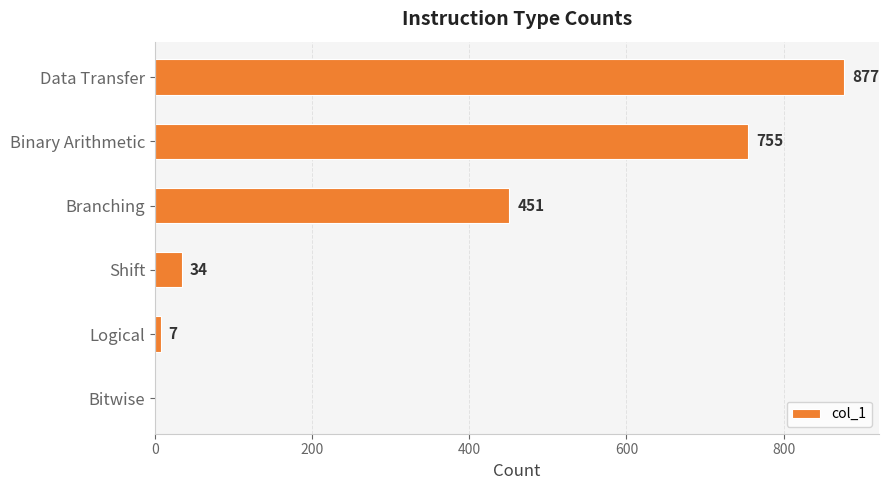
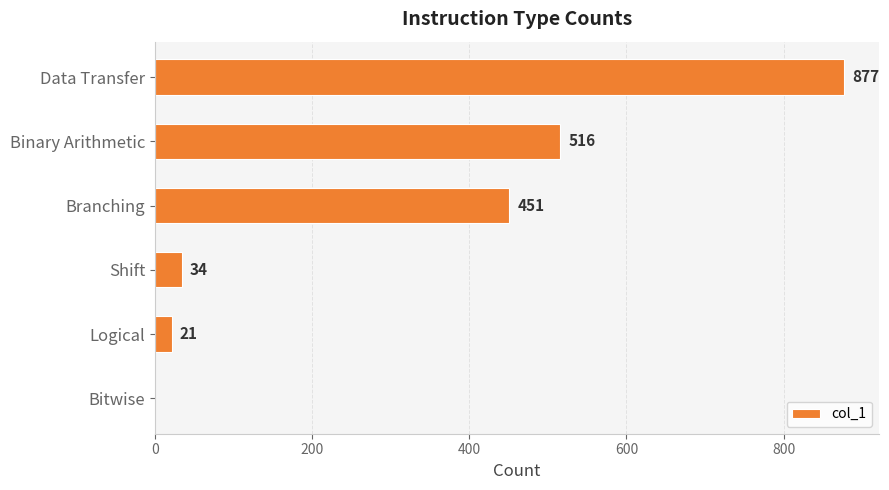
  {
    "Data Transfer": 877,
-   "Binary Arithmetic": 755,
+   "Binary Arithmetic": 516,
    "Branching": 451,
    "Shift": 34,
-   "Logical": 7
+   "Logical": 21
  }
